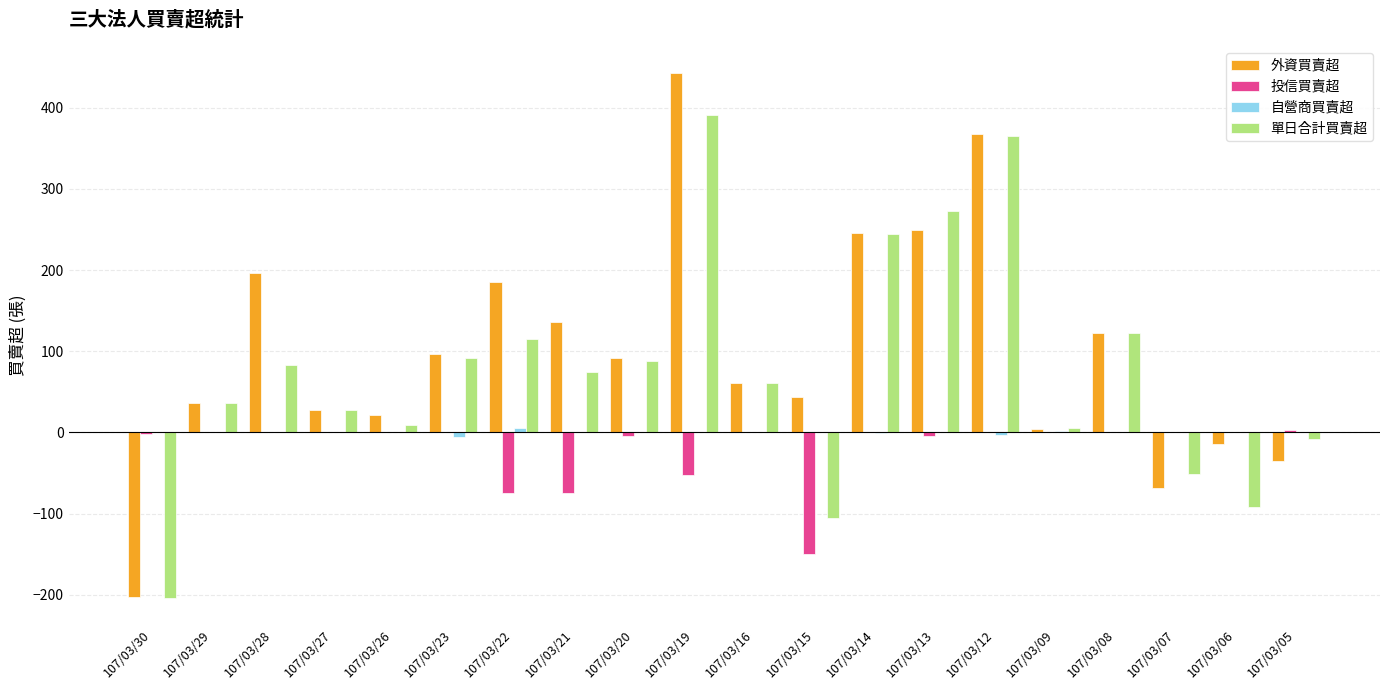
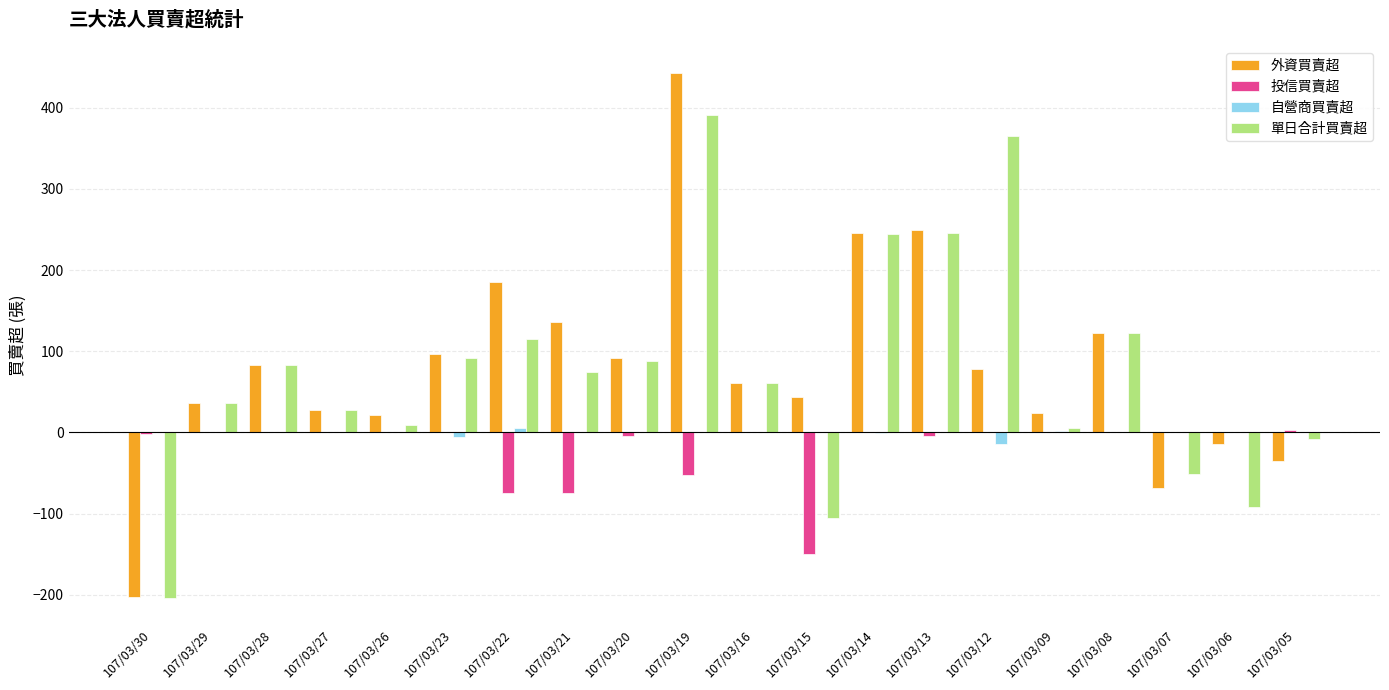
  {
    "外資買賣超": {
      "107/03/30": -200,
      "107/03/29": 40,
-     "107/03/28": 200,
+     "107/03/28": 80,
      "107/03/27": 30,
      "107/03/26": 20,
      "107/03/23": 100,
      "107/03/22": 190,
      "107/03/21": 140,
      "107/03/20": 90,
      "107/03/19": 440,
      "107/03/16": 60,
      "107/03/15": 40,
      "107/03/14": 250,
      "107/03/13": 250,
-     "107/03/12": 370,
-     "107/03/09": 0,
+     "107/03/12": 80,
+     "107/03/09": 20,
      "107/03/08": 120,
      "107/03/07": -70,
      "107/03/06": -10,
      "107/03/05": -40
    },
    "投信買賣超": {
      "107/03/29": 0,
      "107/03/28": 0,
      "107/03/27": 0,
      "107/03/26": 0,
      "107/03/23": 0,
      "107/03/22": -80,
      "107/03/21": -80,
      "107/03/20": 0,
      "107/03/19": -50,
      "107/03/16": 0,
      "107/03/15": -150,
      "107/03/14": 0,
      "107/03/13": 0,
      "107/03/12": 0,
      "107/03/09": 0,
      "107/03/08": 0,
      "107/03/07": 0,
      "107/03/06": 0
    },
    "自營商買賣超": {
      "107/03/30": 0,
      "107/03/29": 0,
      "107/03/28": 0,
      "107/03/27": 0,
      "107/03/26": 0,
      "107/03/23": -10,
      "107/03/22": 10,
      "107/03/21": 0,
      "107/03/20": 0,
      "107/03/19": 0,
      "107/03/16": 0,
      "107/03/13": 0,
-     "107/03/12": 0,
+     "107/03/12": -10,
      "107/03/08": 0,
      "107/03/06": 0,
      "107/03/05": 0
    },
    "單日合計買賣超": {
      "107/03/30": -200,
      "107/03/29": 40,
      "107/03/28": 80,
      "107/03/27": 30,
      "107/03/26": 10,
      "107/03/23": 90,
      "107/03/22": 120,
      "107/03/21": 70,
      "107/03/20": 90,
      "107/03/19": 390,
      "107/03/16": 60,
      "107/03/15": -110,
      "107/03/14": 240,
-     "107/03/13": 270,
+     "107/03/13": 250,
      "107/03/12": 370,
      "107/03/09": 10,
      "107/03/08": 120,
      "107/03/07": -50,
      "107/03/06": -90,
      "107/03/05": -10
    }
  }
